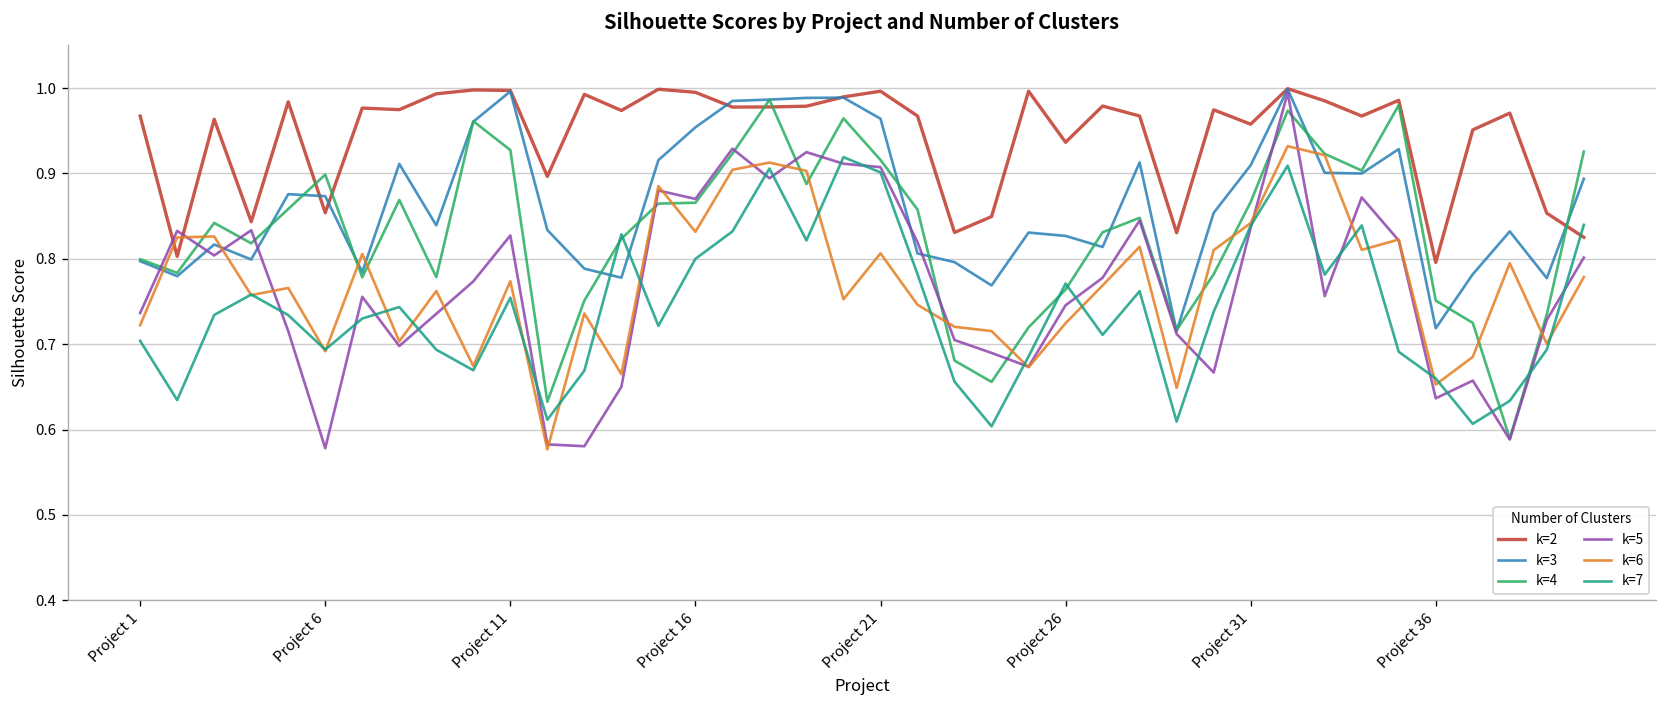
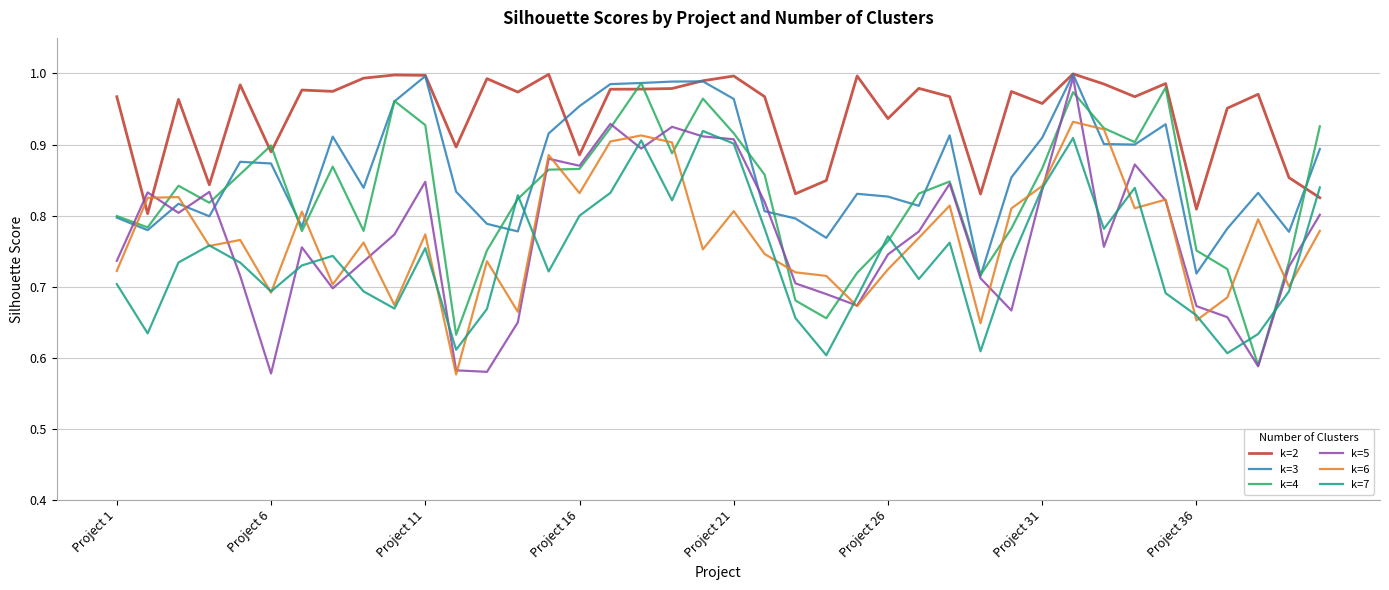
  {
    "k=2": {
      "Project 1": 0.97,
-     "Project 6": 0.85,
-     "Project 16": 1.00,
+     "Project 6": 0.89,
+     "Project 16": 0.89,
      "Project 21": 1.00,
      "Project 26": 0.94,
      "Project 31": 0.96,
-     "Project 36": 0.80
+     "Project 36": 0.81
    },
    "k=3": {
      "Project 6": 0.87,
      "Project 16": 0.95,
      "Project 21": 0.96,
      "Project 26": 0.83,
      "Project 31": 0.91,
      "Project 36": 0.72
    },
    "k=5": {
      "Project 1": 0.74,
      "Project 6": 0.58,
-     "Project 11": 0.83,
+     "Project 11": 0.85,
      "Project 16": 0.87,
      "Project 21": 0.91,
      "Project 26": 0.75,
-     "Project 36": 0.64
+     "Project 36": 0.67
    },
    "k=6": {
      "Project 1": 0.72,
      "Project 11": 0.77,
      "Project 16": 0.83,
      "Project 21": 0.81,
      "Project 26": 0.72,
      "Project 36": 0.65
    }
  }
